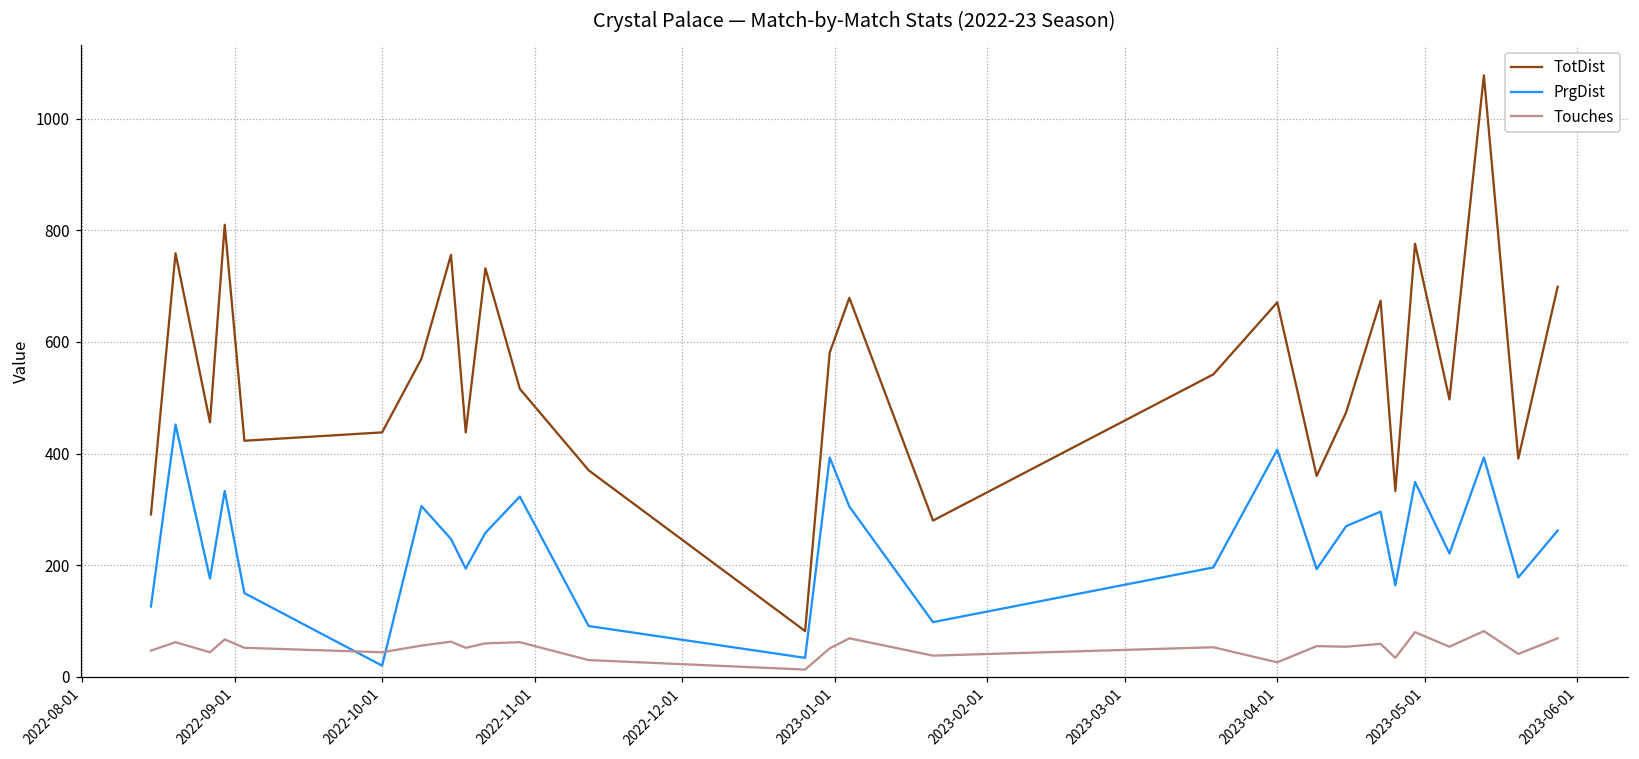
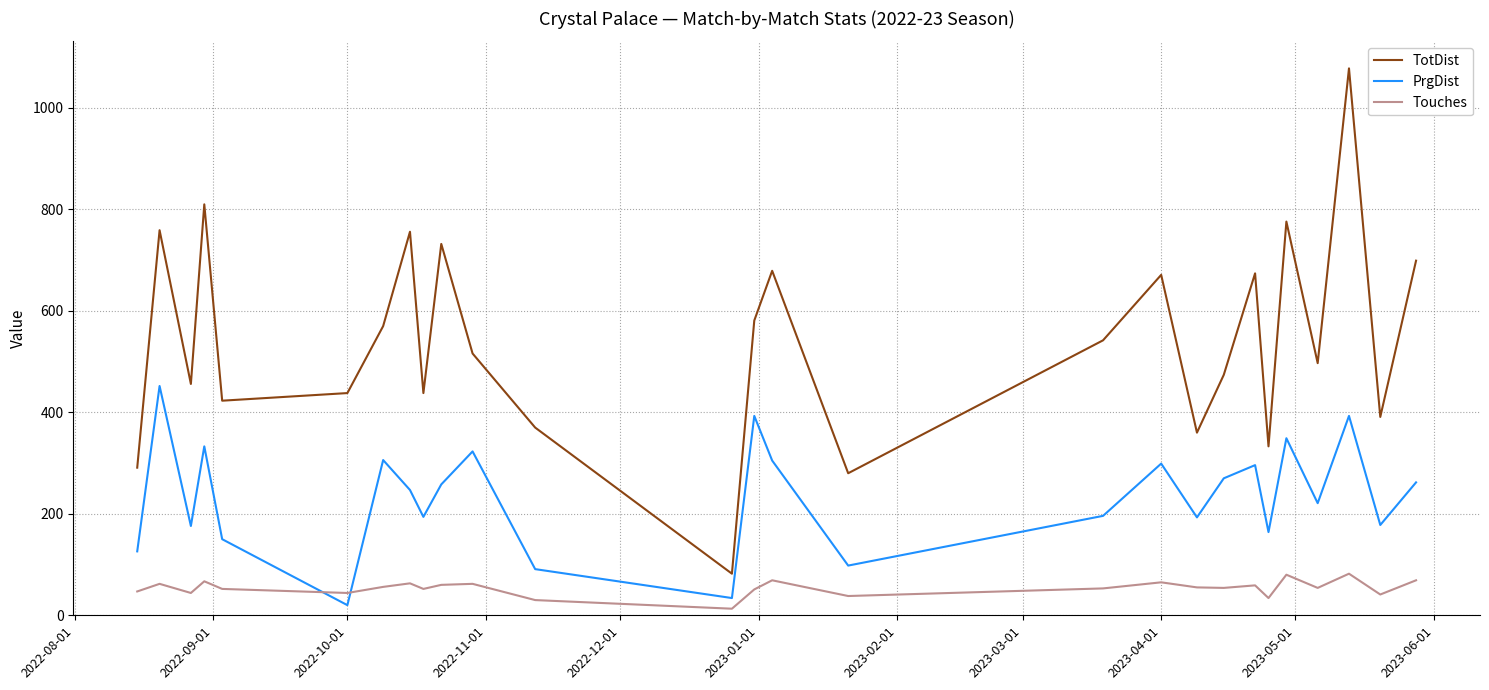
  {
    "TotDist": {
      "2022-10-01": 440,
      "2023-04-01": 670
    },
    "PrgDist": {
      "2022-10-01": 20,
-     "2023-04-01": 410
+     "2023-04-01": 300
    },
    "Touches": {
      "2022-10-01": 40,
-     "2023-04-01": 30
+     "2023-04-01": 70
    }
  }
